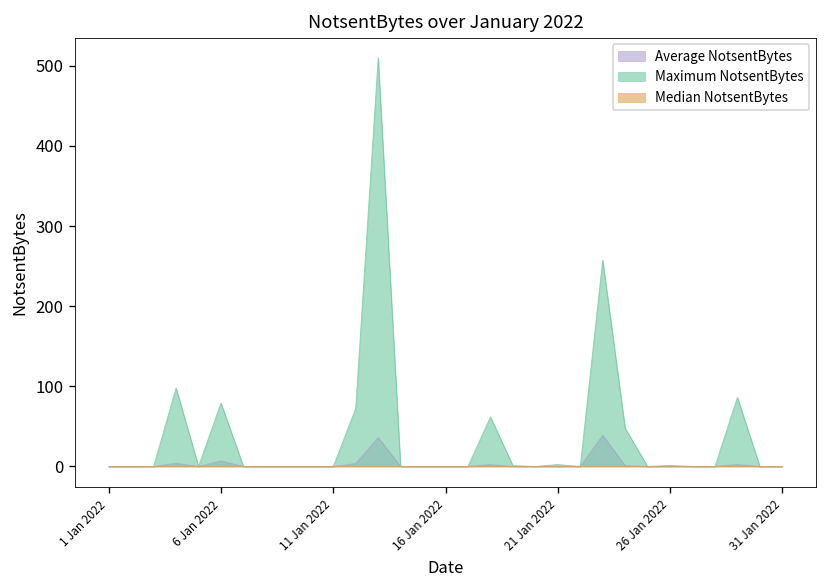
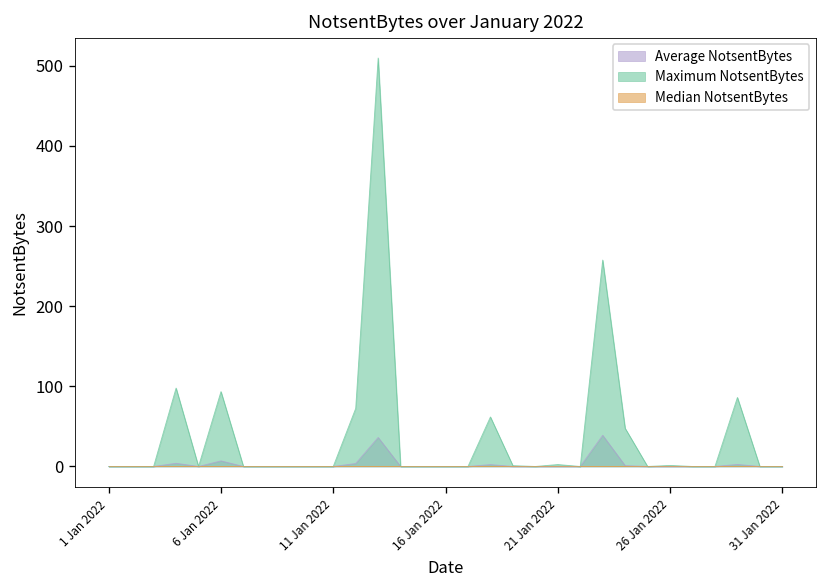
  {
    "Average NotsentBytes": {
      "6 Jan 2022": 10
    },
    "Maximum NotsentBytes": {
-     "6 Jan 2022": 80
+     "6 Jan 2022": 90
    },
    "Median NotsentBytes": {
      "6 Jan 2022": 0
    }
  }
